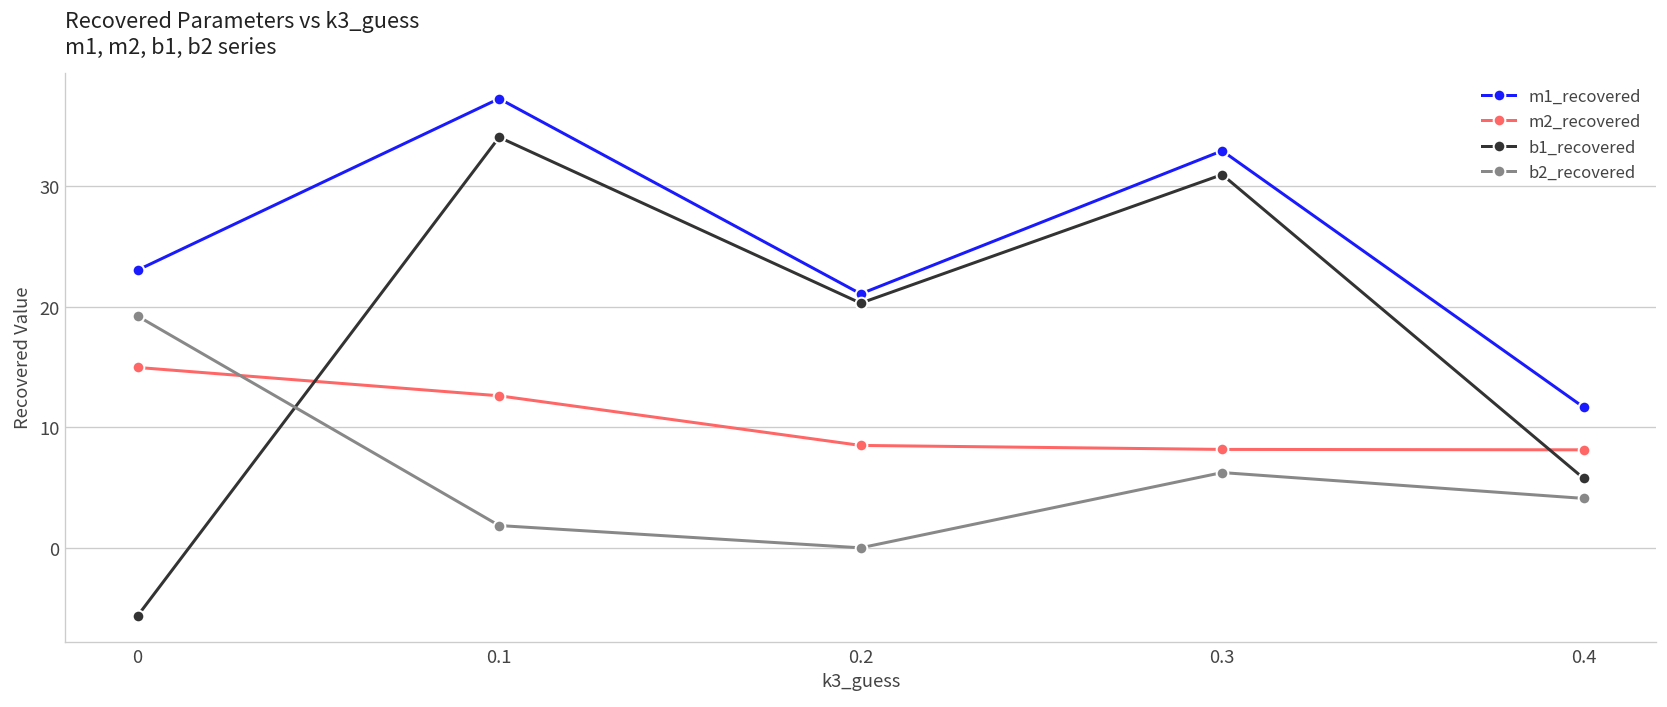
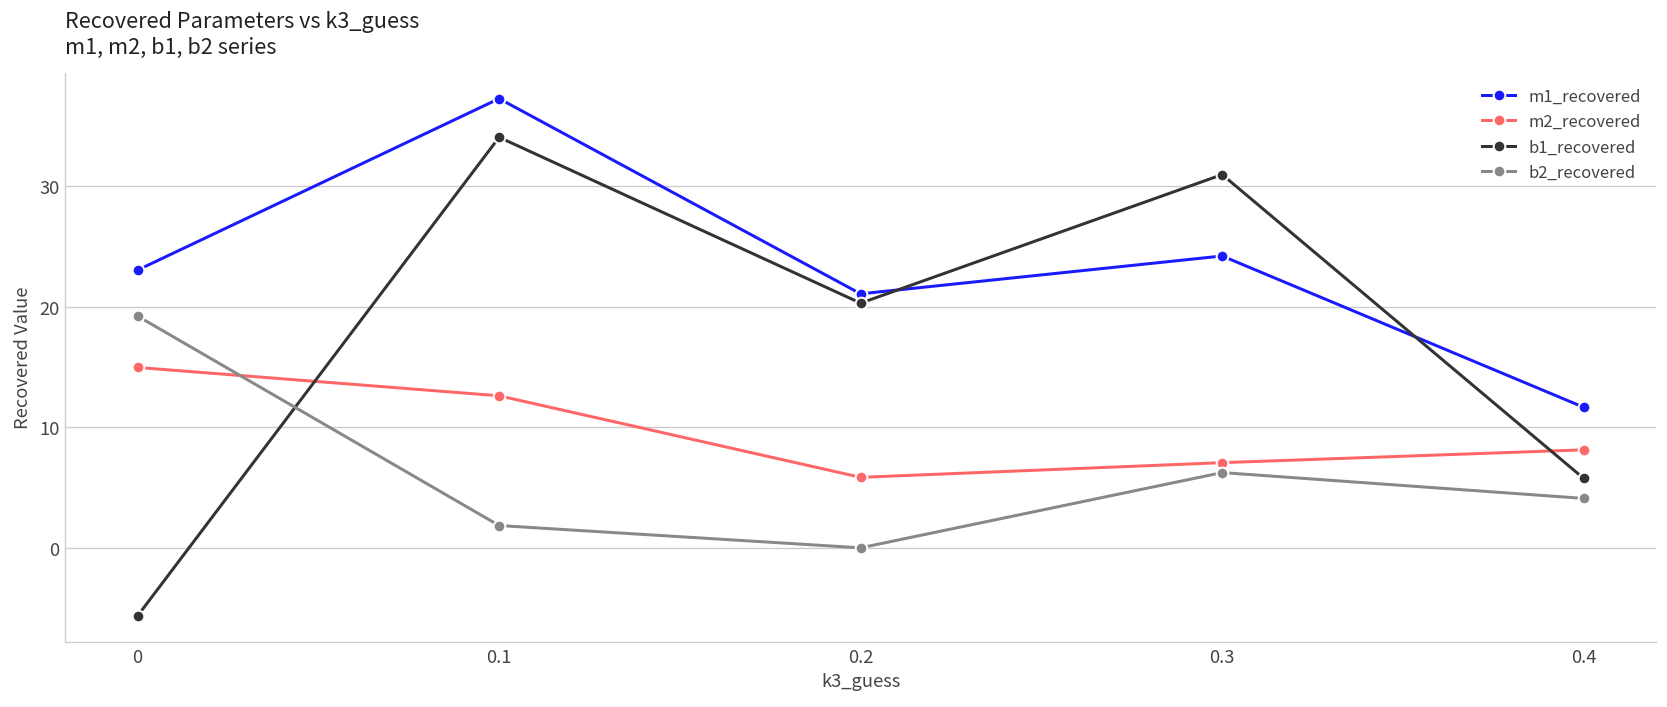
  {
    "m1_recovered": {
      "0": 23.1,
      "0.1": 37.3,
      "0.2": 21.1,
-     "0.3": 33.0,
+     "0.3": 24.2,
      "0.4": 11.7
    },
    "m2_recovered": {
      "0": 15.0,
      "0.1": 12.6,
-     "0.2": 8.5,
-     "0.3": 8.2,
+     "0.2": 5.8,
+     "0.3": 7.1,
      "0.4": 8.1
    },
    "b1_recovered": {
      "0": -5.7,
      "0.1": 34.1,
      "0.2": 20.3,
      "0.3": 31.0,
      "0.4": 5.8
    },
    "b2_recovered": {
      "0": 19.2,
      "0.1": 1.8,
      "0.2": 0.0,
      "0.3": 6.2,
      "0.4": 4.1
    }
  }
